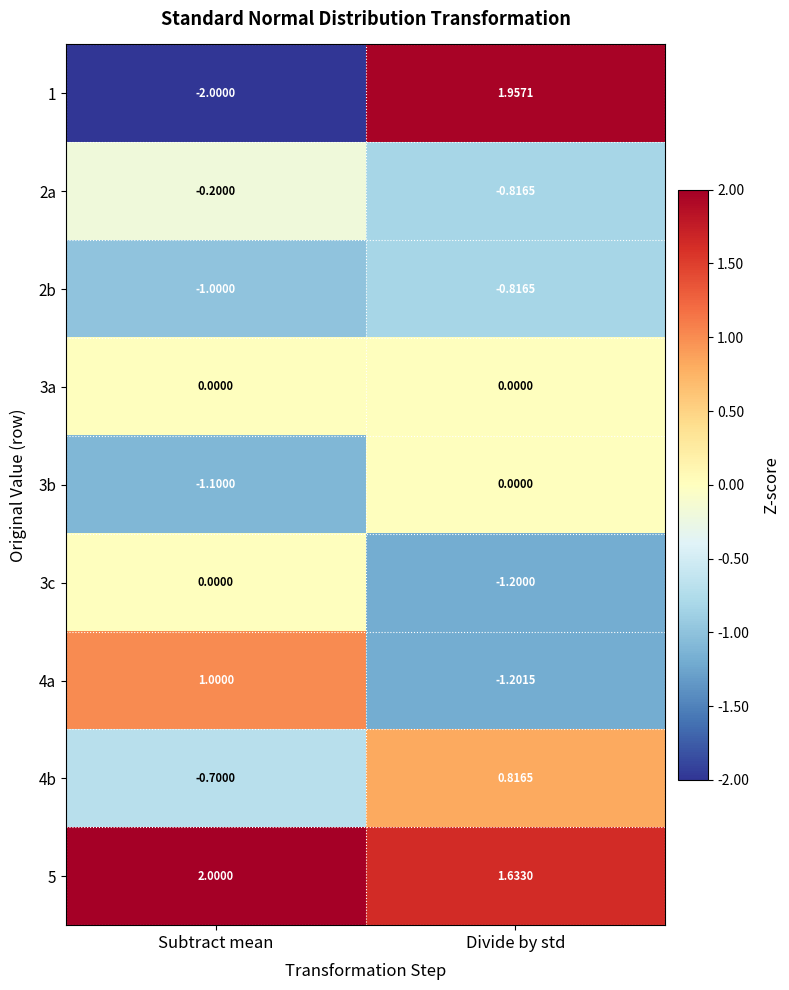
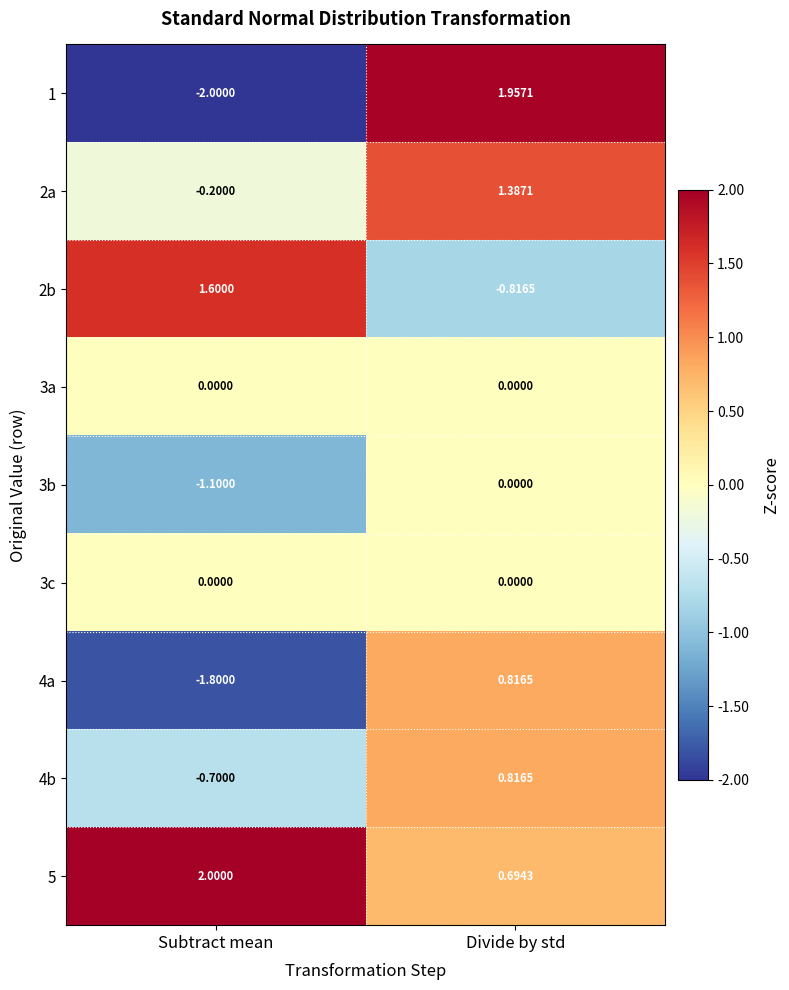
  {
    "1": {
      "Subtract mean": -2.0000,
      "Divide by std": 1.9571
    },
    "2a": {
      "Subtract mean": -0.2000,
-     "Divide by std": -0.8165
+     "Divide by std": 1.3871
    },
    "2b": {
-     "Subtract mean": -1.0000,
+     "Subtract mean": 1.6000,
      "Divide by std": -0.8165
    },
    "3a": {
      "Subtract mean": 0.0000,
      "Divide by std": 0.0000
    },
    "3b": {
      "Subtract mean": -1.1000,
      "Divide by std": 0.0000
    },
    "3c": {
      "Subtract mean": 0.0000,
-     "Divide by std": -1.2000
+     "Divide by std": 0.0000
    },
    "4a": {
-     "Subtract mean": 1.0000,
-     "Divide by std": -1.2015
+     "Subtract mean": -1.8000,
+     "Divide by std": 0.8165
    },
    "4b": {
      "Subtract mean": -0.7000,
      "Divide by std": 0.8165
    },
    "5": {
      "Subtract mean": 2.0000,
-     "Divide by std": 1.6330
+     "Divide by std": 0.6943
    }
  }
